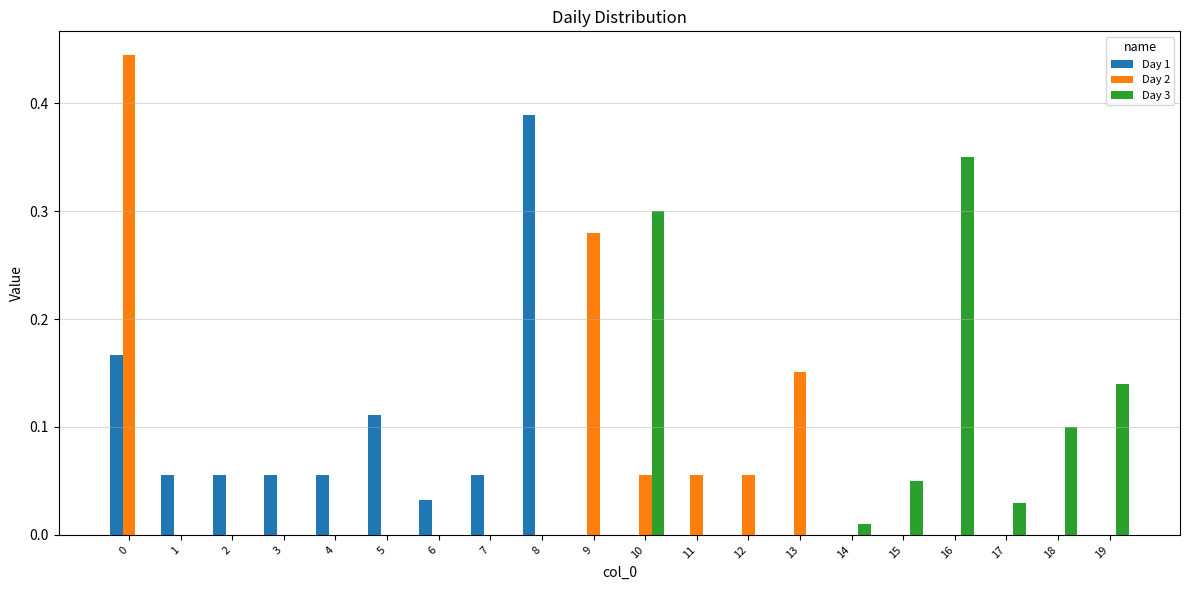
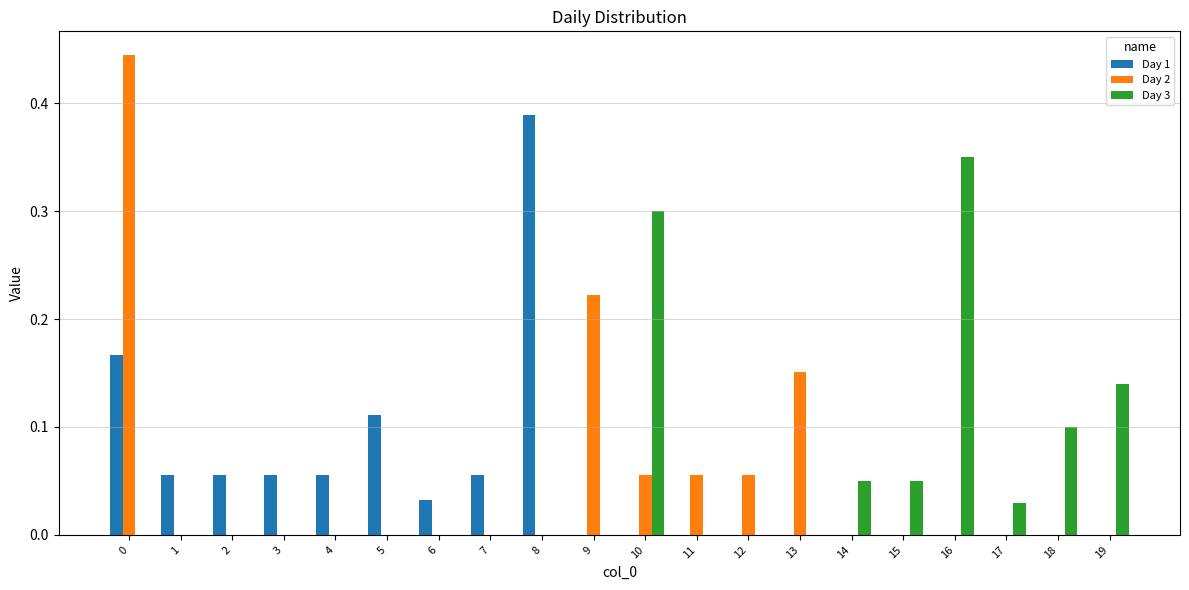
  {
    "Day 1": {
      "0": 0.167,
      "1": 0.056,
      "2": 0.056,
      "3": 0.056,
      "4": 0.056,
      "5": 0.111,
      "6": 0.032,
      "7": 0.056,
      "8": 0.389,
      "9": 0.000,
      "10": 0.000,
      "11": 0.000,
      "12": 0.000,
      "13": 0.000,
      "14": 0.000,
      "15": 0.000,
      "16": 0.000,
      "17": 0.000,
      "18": 0.000,
      "19": 0.000
    },
    "Day 2": {
      "0": 0.444,
      "1": 0.000,
      "2": 0.000,
      "3": 0.000,
      "4": 0.000,
      "5": 0.000,
      "6": 0.000,
      "7": 0.000,
      "8": 0.000,
-     "9": 0.280,
+     "9": 0.222,
      "10": 0.056,
      "11": 0.056,
      "12": 0.056,
      "13": 0.151,
      "14": 0.000,
      "15": 0.000,
      "16": 0.000,
      "17": 0.000,
      "18": 0.000,
      "19": 0.000
    },
    "Day 3": {
      "0": 0.00,
      "1": 0.00,
      "2": 0.00,
      "3": 0.00,
      "4": 0.00,
      "5": 0.00,
      "6": 0.00,
      "7": 0.00,
      "8": 0.00,
      "9": 0.00,
      "10": 0.30,
      "11": 0.00,
      "12": 0.00,
      "13": 0.00,
-     "14": 0.01,
+     "14": 0.05,
      "15": 0.05,
      "16": 0.35,
      "17": 0.03,
      "18": 0.10,
      "19": 0.14
    }
  }
